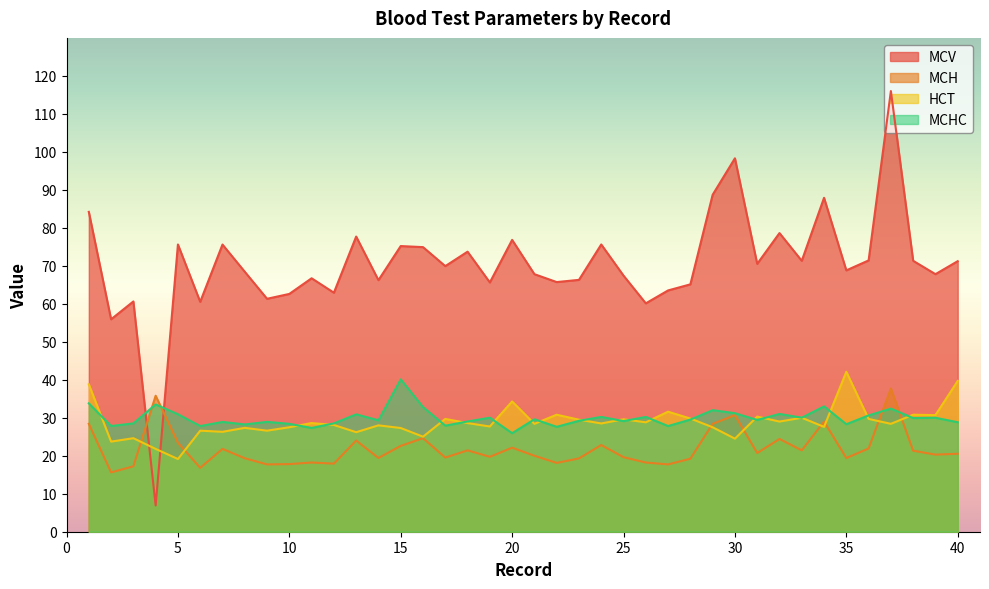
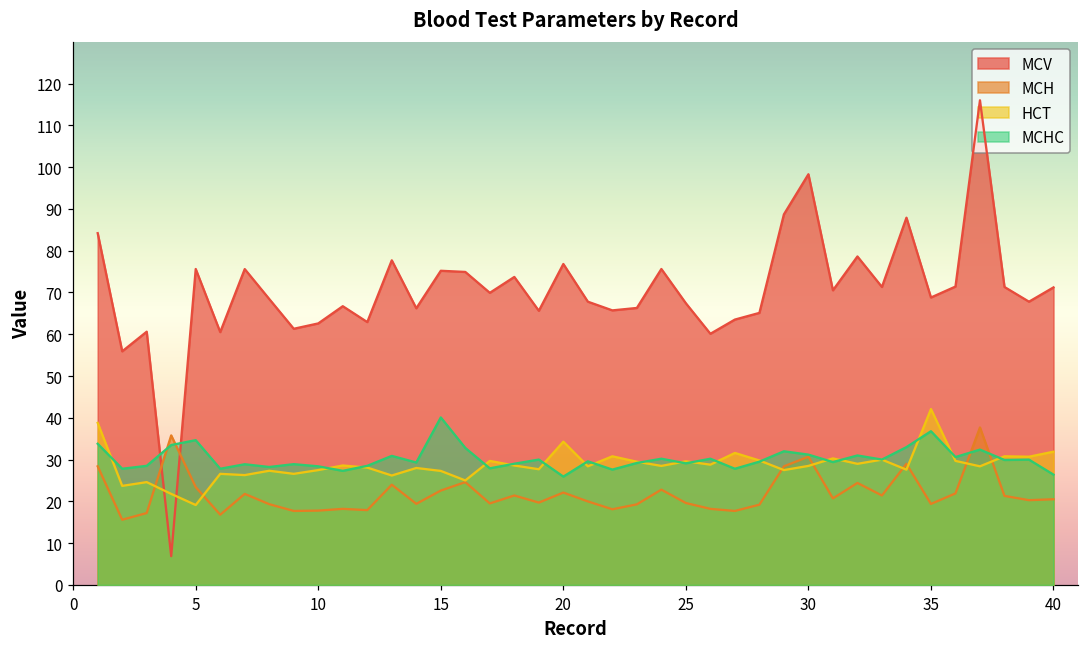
  {
    "HCT": {
      "5": 19,
      "10": 28,
      "15": 27,
      "20": 34,
-     "30": 25,
+     "30": 29,
      "35": 42,
-     "40": 40
+     "40": 32
    },
    "MCHC": {
-     "5": 31,
+     "5": 35,
      "10": 28,
      "15": 40,
      "20": 26,
-     "35": 28,
-     "40": 29
+     "35": 37,
+     "40": 26
    }
  }
